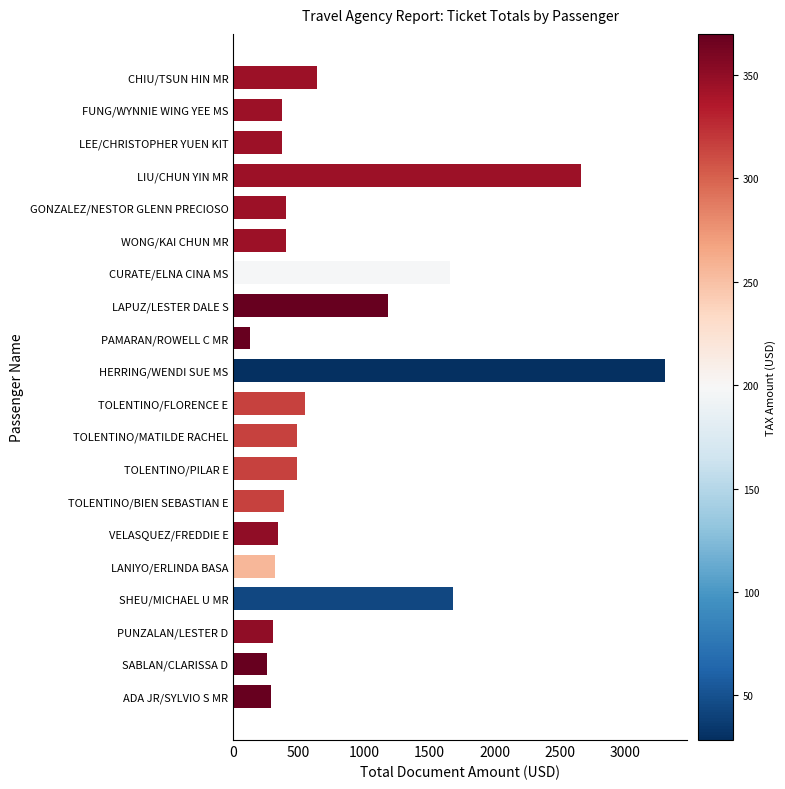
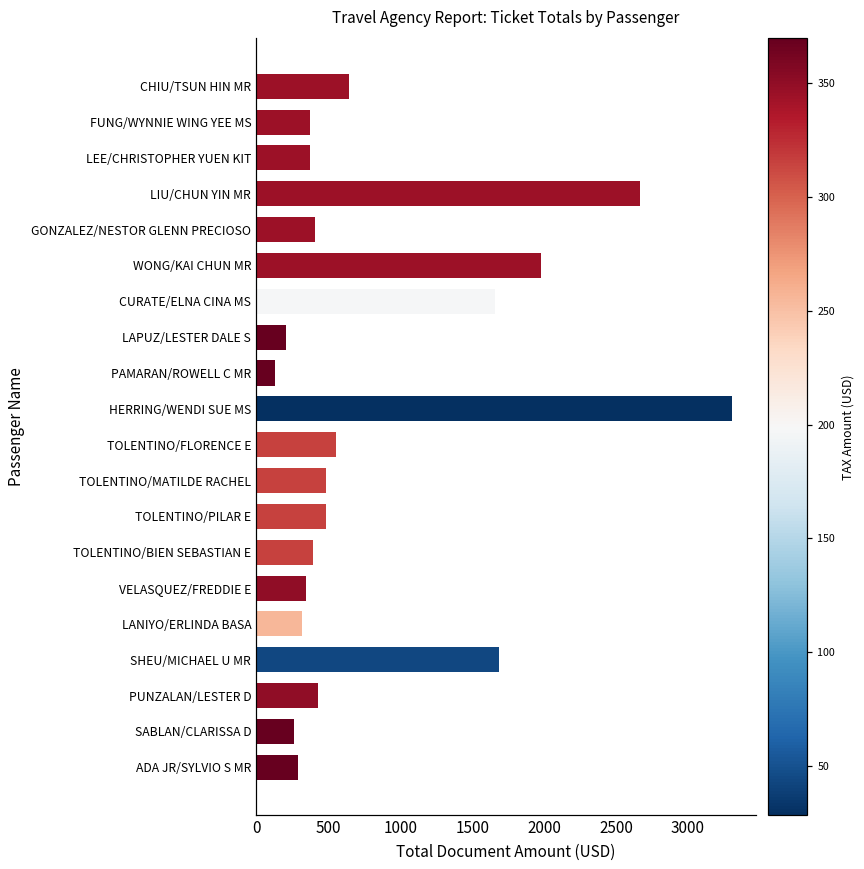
  {
    "CHIU/TSUN HIN MR": 640,
    "FUNG/WYNNIE WING YEE MS": 370,
    "LEE/CHRISTOPHER YUEN KIT": 370,
    "LIU/CHUN YIN MR": 2660,
    "GONZALEZ/NESTOR GLENN PRECIOSO": 400,
-   "WONG/KAI CHUN MR": 400,
+   "WONG/KAI CHUN MR": 1980,
    "CURATE/ELNA CINA MS": 1660,
-   "LAPUZ/LESTER DALE S": 1190,
+   "LAPUZ/LESTER DALE S": 200,
    "PAMARAN/ROWELL C MR": 130,
    "HERRING/WENDI SUE MS": 3310,
    "TOLENTINO/FLORENCE E": 550,
    "TOLENTINO/MATILDE RACHEL": 490,
    "TOLENTINO/PILAR E": 490,
    "TOLENTINO/BIEN SEBASTIAN E": 390,
    "VELASQUEZ/FREDDIE E": 340,
    "LANIYO/ERLINDA BASA": 320,
    "SHEU/MICHAEL U MR": 1690,
-   "PUNZALAN/LESTER D": 310,
+   "PUNZALAN/LESTER D": 430,
    "SABLAN/CLARISSA D": 260,
    "ADA JR/SYLVIO S MR": 290
  }
